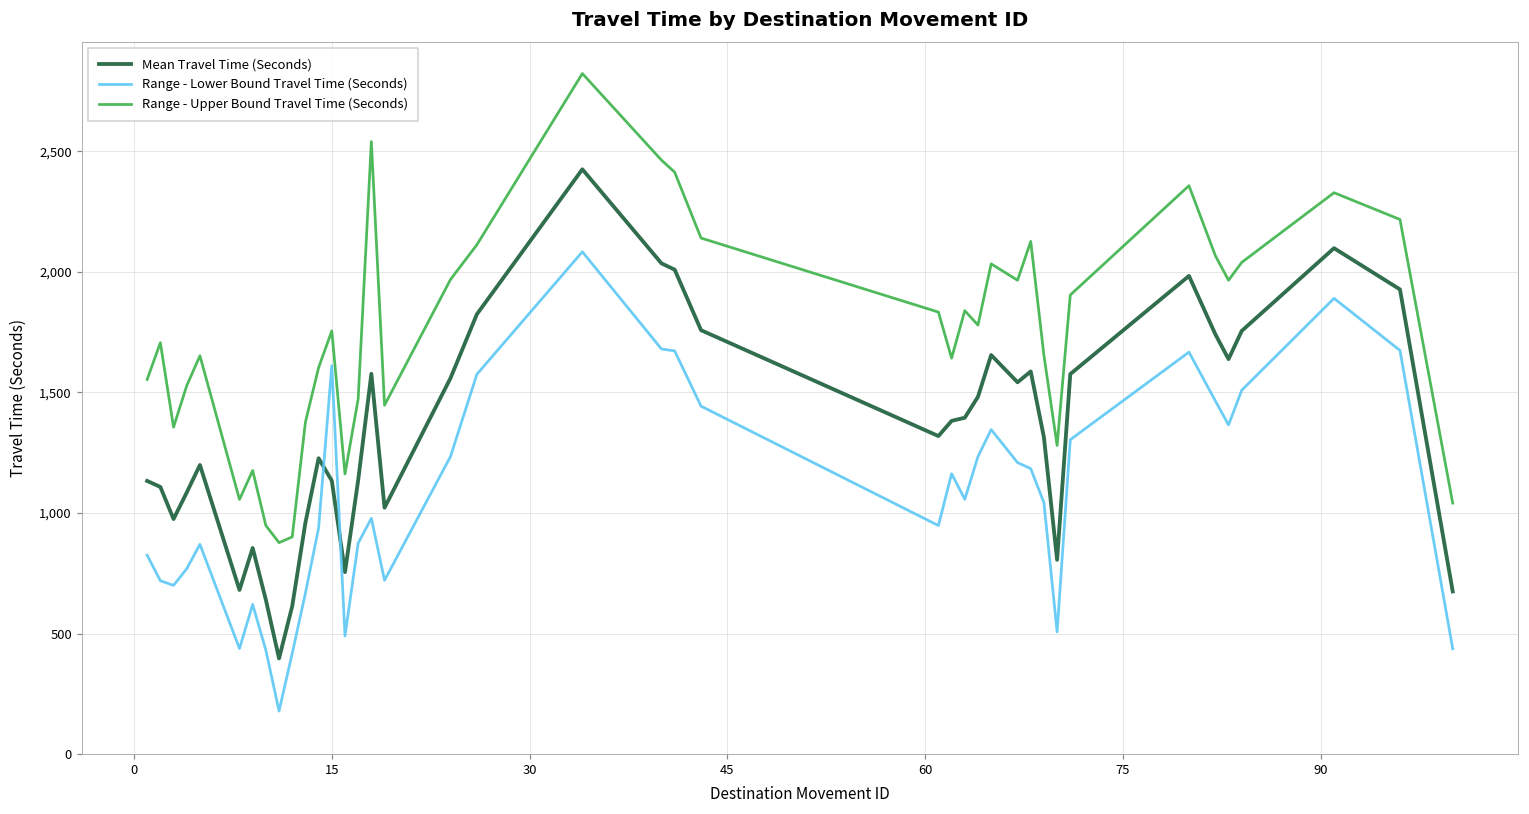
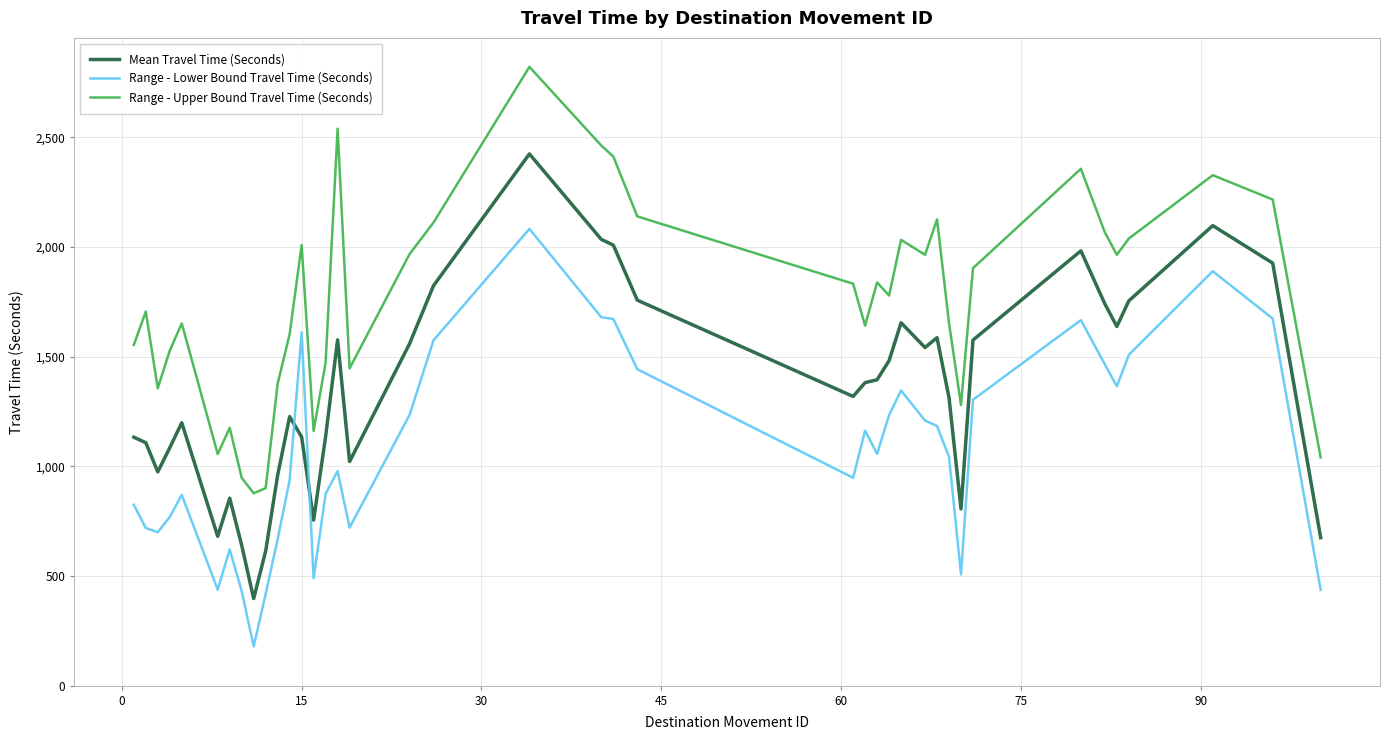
  {
    "Mean Travel Time (Seconds)": {
      "15": "1,130"
    },
    "Range - Lower Bound Travel Time (Seconds)": {
      "15": "1,610"
    },
    "Range - Upper Bound Travel Time (Seconds)": {
-     "15": "1,760"
+     "15": "2,010"
    }
  }
